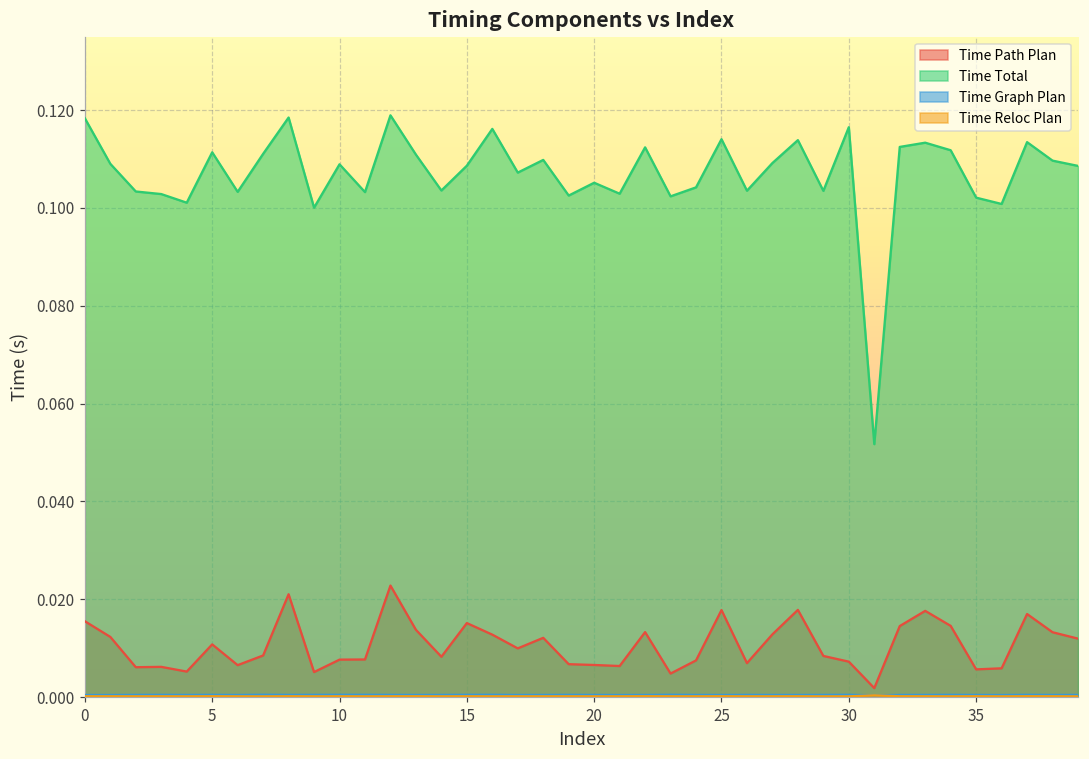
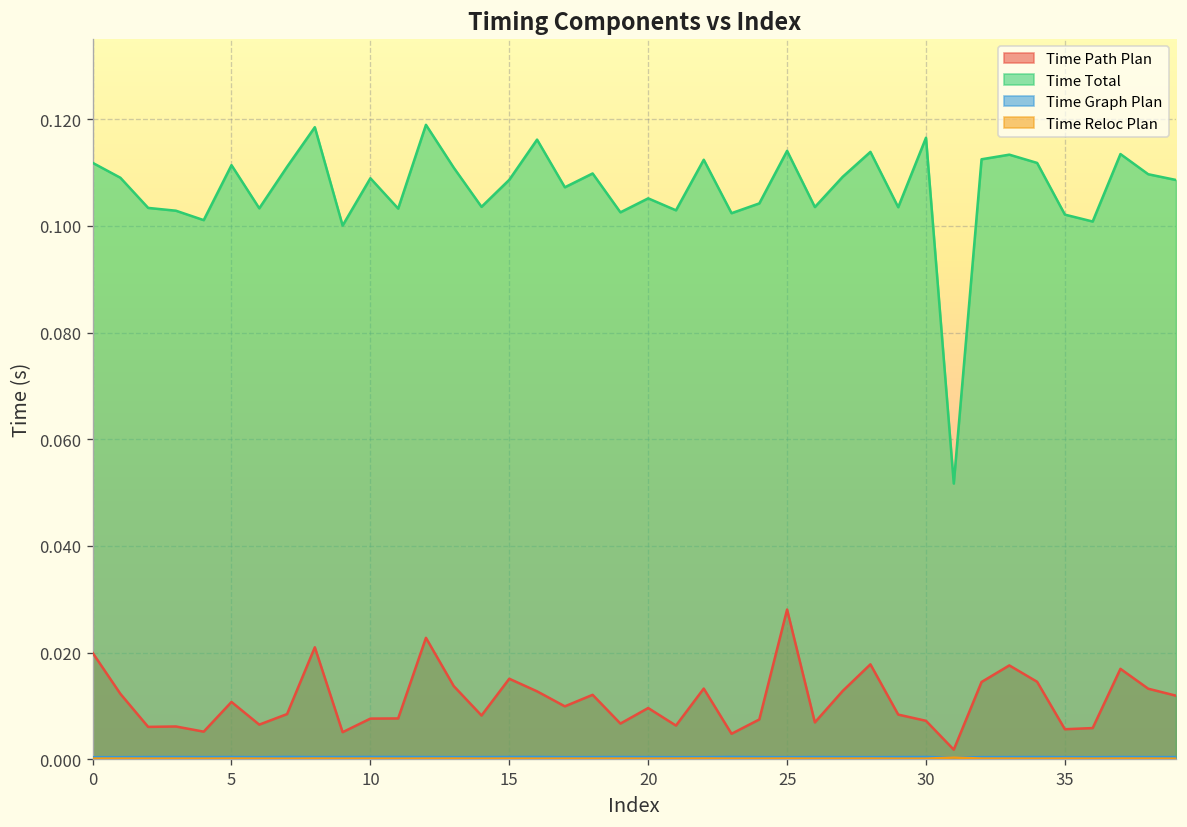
  {
    "Time Path Plan": {
-     "0": 0.016,
+     "0": 0.020,
      "5": 0.011,
      "10": 0.008,
      "15": 0.015,
-     "20": 0.007,
-     "25": 0.018,
+     "20": 0.010,
+     "25": 0.028,
      "30": 0.007,
      "35": 0.006
    },
    "Time Total": {
-     "0": 0.118,
+     "0": 0.112,
      "5": 0.111,
      "10": 0.109,
      "15": 0.109,
      "20": 0.105,
      "25": 0.114,
      "30": 0.116,
      "35": 0.102
    }
  }
